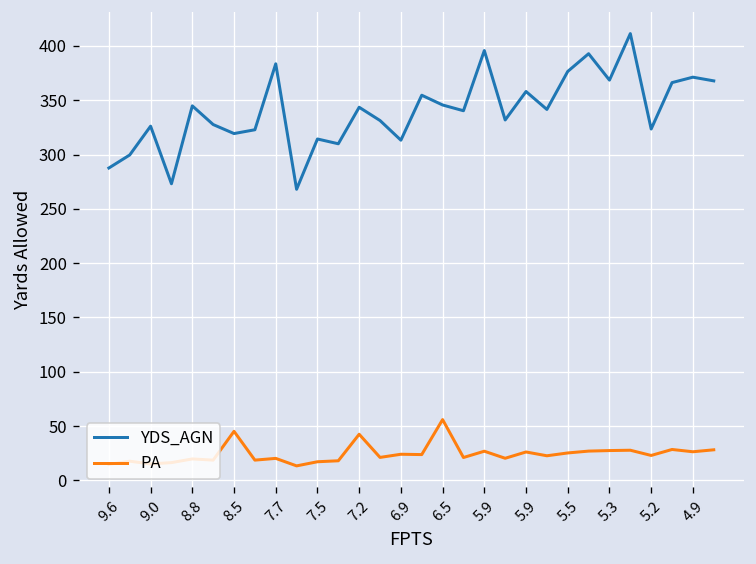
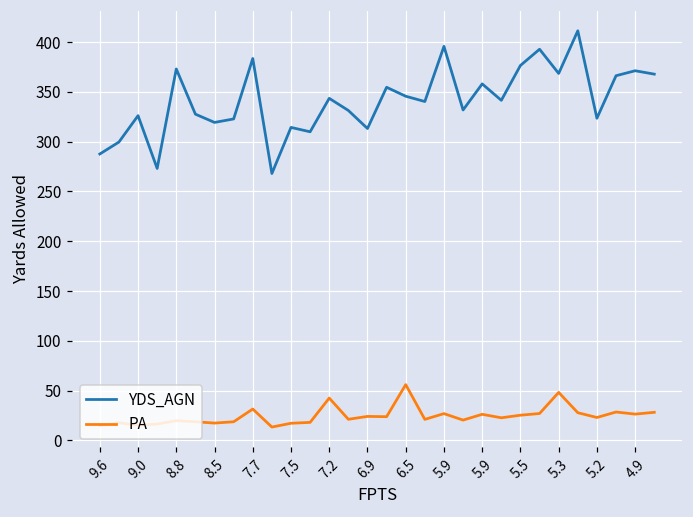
  {
    "YDS_AGN": {
      "9.6": 290,
      "9.0": 330,
-     "8.8": 340,
+     "8.8": 370,
      "8.5": 320,
      "7.7": 380,
      "7.5": 310,
      "7.2": 340,
      "6.9": 310,
      "6.5": 350,
      "5.5": 380,
      "5.3": 370,
      "5.2": 320,
      "4.9": 370
    },
    "PA": {
-     "8.5": 50,
-     "7.7": 20,
+     "8.5": 20,
+     "7.7": 30,
      "7.5": 20,
      "7.2": 40,
      "6.9": 20,
      "6.5": 60,
      "5.5": 30,
-     "5.3": 30,
+     "5.3": 50,
      "5.2": 20,
      "4.9": 30
    }
  }
